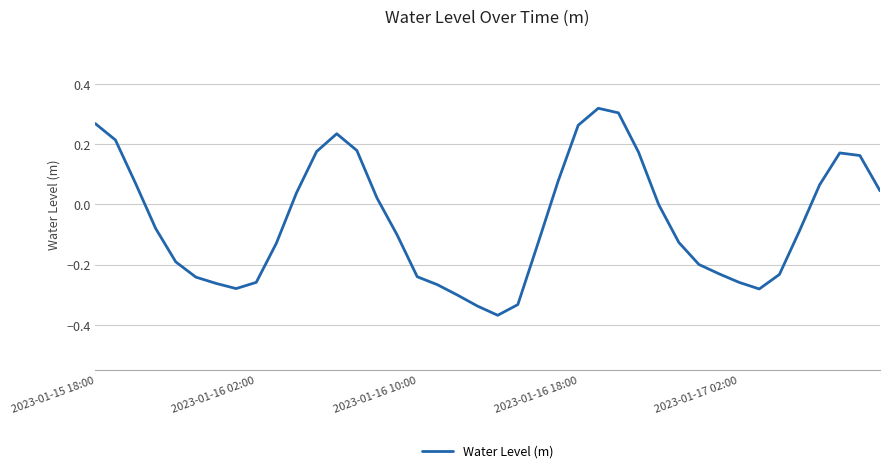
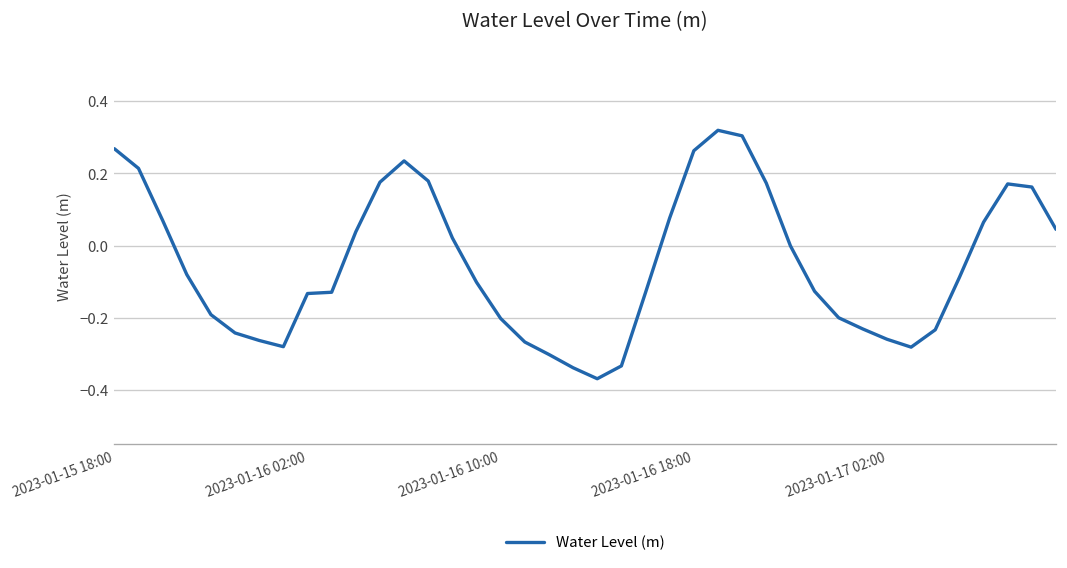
  {
    "2023-01-15 18:00": 0.27,
-   "2023-01-16 02:00": -0.26,
-   "2023-01-16 10:00": -0.24,
+   "2023-01-16 02:00": -0.13,
+   "2023-01-16 10:00": -0.20,
    "2023-01-16 18:00": 0.26,
    "2023-01-17 02:00": -0.26
  }
